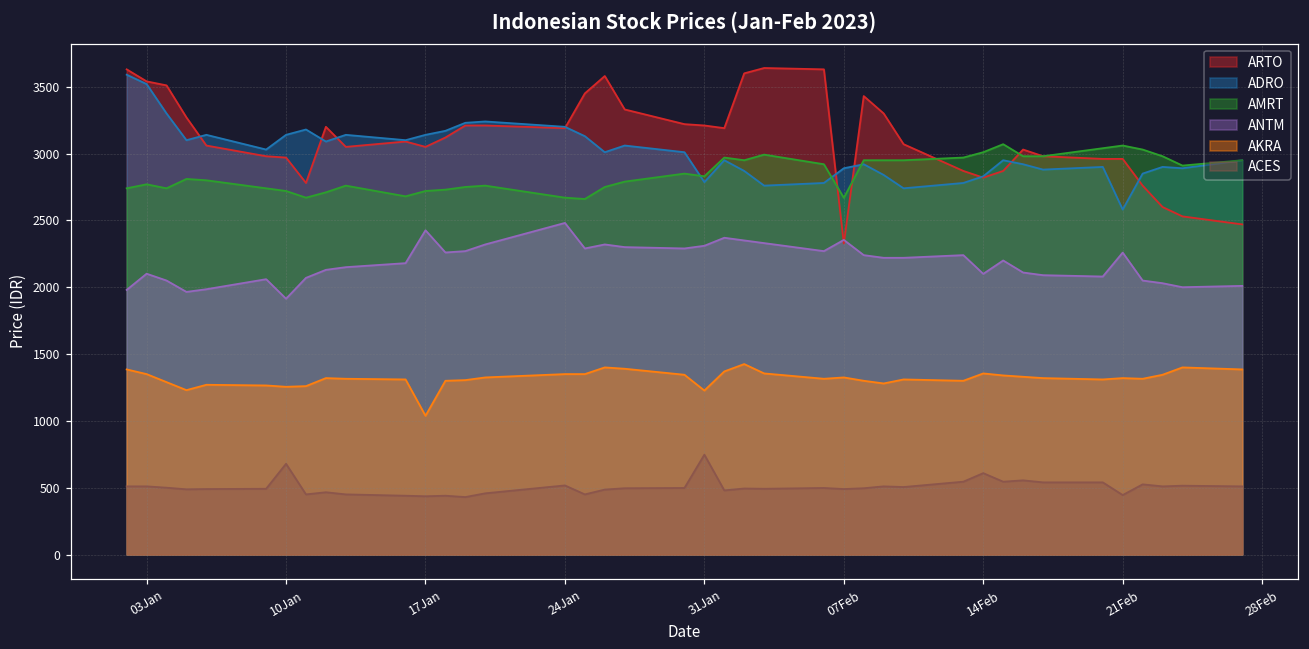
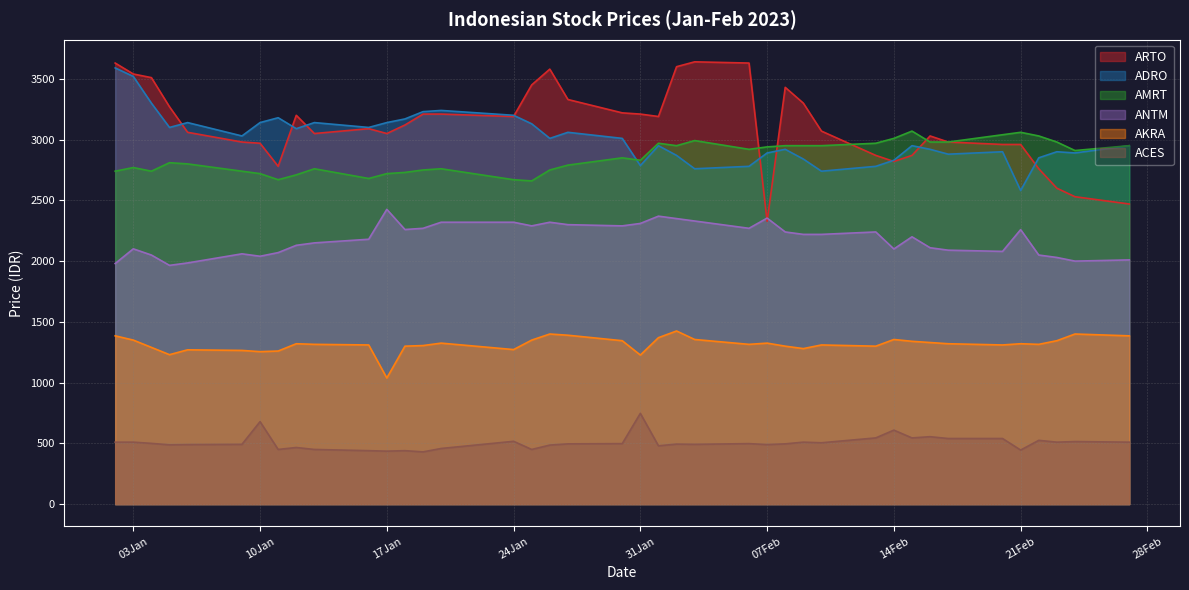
  {
    "ARTO": {
      "10Jan": 2970,
      "17Jan": 3050,
      "31Jan": 3210,
      "07Feb": 2330,
      "21Feb": 2960
    },
    "ADRO": {
      "10Jan": 3140,
      "17Jan": 3140,
      "31Jan": 2790,
      "07Feb": 2890,
      "21Feb": 2580
    },
    "AMRT": {
      "03Jan": 2770,
      "10Jan": 2720,
      "17Jan": 2720,
      "24Jan": 2670,
      "31Jan": 2830,
-     "07Feb": 2670,
+     "07Feb": 2940,
      "14Feb": 3010,
      "21Feb": 3060
    },
    "ANTM": {
      "03Jan": 2100,
-     "10Jan": 1910,
+     "10Jan": 2040,
      "17Jan": 2430,
-     "24Jan": 2480,
+     "24Jan": 2320,
      "31Jan": 2310,
      "07Feb": 2350,
      "14Feb": 2100,
      "21Feb": 2260
    },
    "AKRA": {
      "03Jan": 1350,
      "10Jan": 1260,
      "17Jan": 1040,
-     "24Jan": 1350,
+     "24Jan": 1270,
      "31Jan": 1230,
      "07Feb": 1330,
      "14Feb": 1360,
      "21Feb": 1320
    },
    "ACES": {
      "03Jan": 510,
      "10Jan": 680,
      "17Jan": 440,
      "24Jan": 520,
      "31Jan": 750,
      "07Feb": 490,
      "14Feb": 610,
      "21Feb": 450
    }
  }
